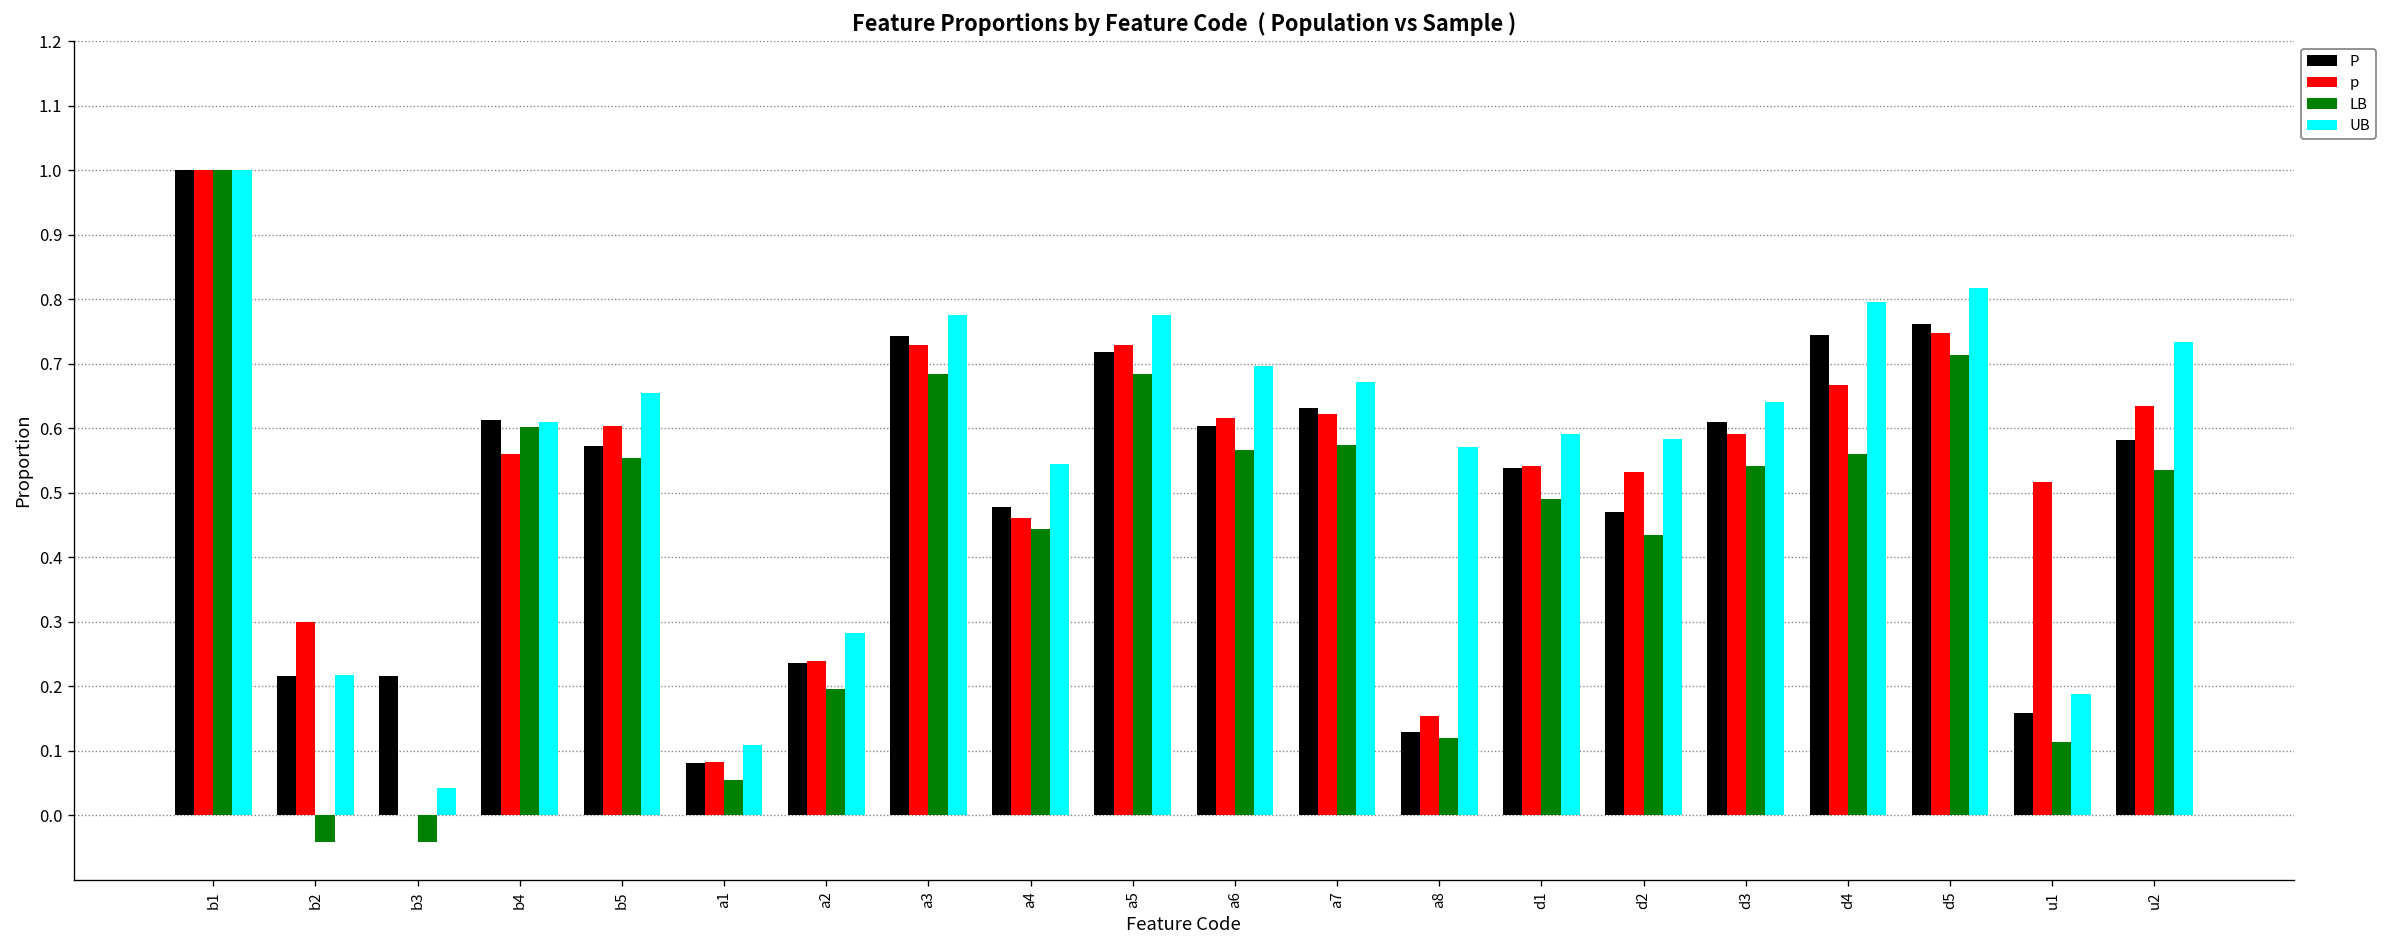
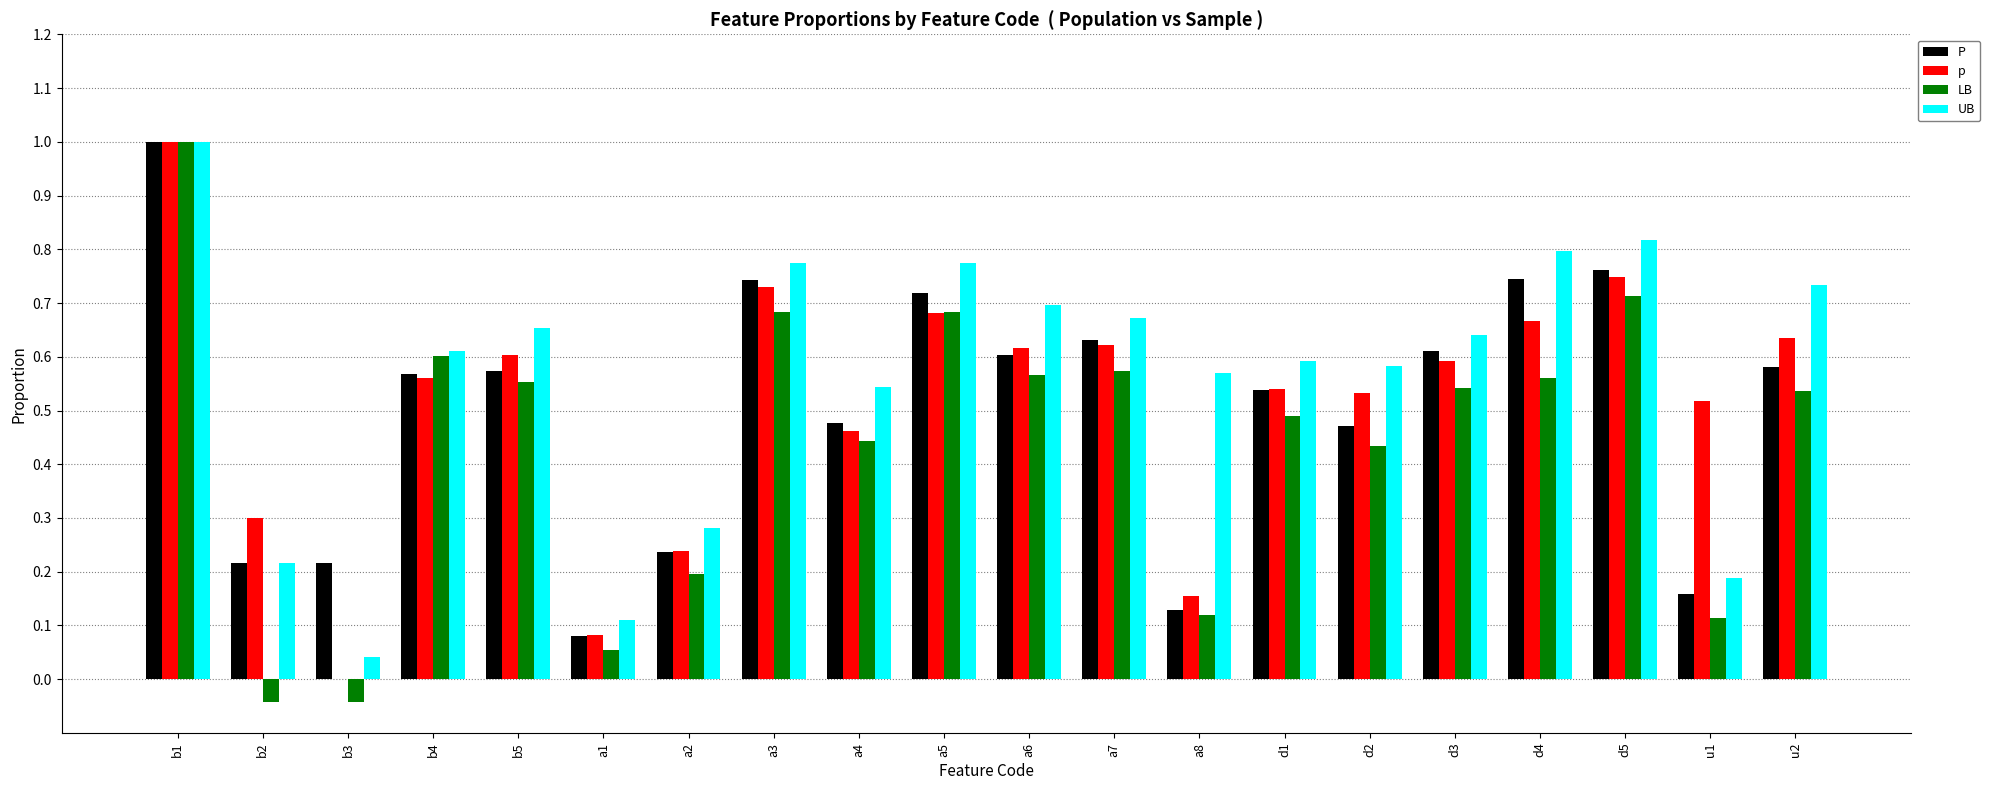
  {
    "P": {
      "b1": 1.00,
      "b2": 0.22,
      "b3": 0.22,
-     "b4": 0.61,
+     "b4": 0.57,
      "b5": 0.57,
      "a1": 0.08,
      "a2": 0.24,
      "a3": 0.74,
      "a4": 0.48,
      "a5": 0.72,
      "a6": 0.60,
      "a7": 0.63,
      "a8": 0.13,
      "d1": 0.54,
      "d2": 0.47,
      "d3": 0.61,
      "d4": 0.74,
      "d5": 0.76,
      "u1": 0.16,
      "u2": 0.58
    },
    "p": {
      "b1": 1.00,
      "b2": 0.30,
      "b3": 0.00,
      "b4": 0.56,
      "b5": 0.60,
      "a1": 0.08,
      "a2": 0.24,
      "a3": 0.73,
      "a4": 0.46,
-     "a5": 0.73,
+     "a5": 0.68,
      "a6": 0.62,
      "a7": 0.62,
      "a8": 0.15,
      "d1": 0.54,
      "d2": 0.53,
      "d3": 0.59,
      "d4": 0.67,
      "d5": 0.75,
      "u1": 0.52,
      "u2": 0.63
    },
    "LB": {
      "b1": 1.00,
      "b2": -0.04,
      "b3": -0.04,
      "b4": 0.60,
      "b5": 0.55,
      "a1": 0.05,
      "a2": 0.20,
      "a3": 0.68,
      "a4": 0.44,
      "a5": 0.68,
      "a6": 0.57,
      "a7": 0.57,
      "a8": 0.12,
      "d1": 0.49,
      "d2": 0.43,
      "d3": 0.54,
      "d4": 0.56,
      "d5": 0.71,
      "u1": 0.11,
      "u2": 0.54
    },
    "UB": {
      "b1": 1.00,
      "b2": 0.22,
      "b3": 0.04,
      "b4": 0.61,
      "b5": 0.65,
      "a1": 0.11,
      "a2": 0.28,
      "a3": 0.78,
      "a4": 0.54,
      "a5": 0.78,
      "a6": 0.70,
      "a7": 0.67,
      "a8": 0.57,
      "d1": 0.59,
      "d2": 0.58,
      "d3": 0.64,
      "d4": 0.80,
      "d5": 0.82,
      "u1": 0.19,
      "u2": 0.73
    }
  }
